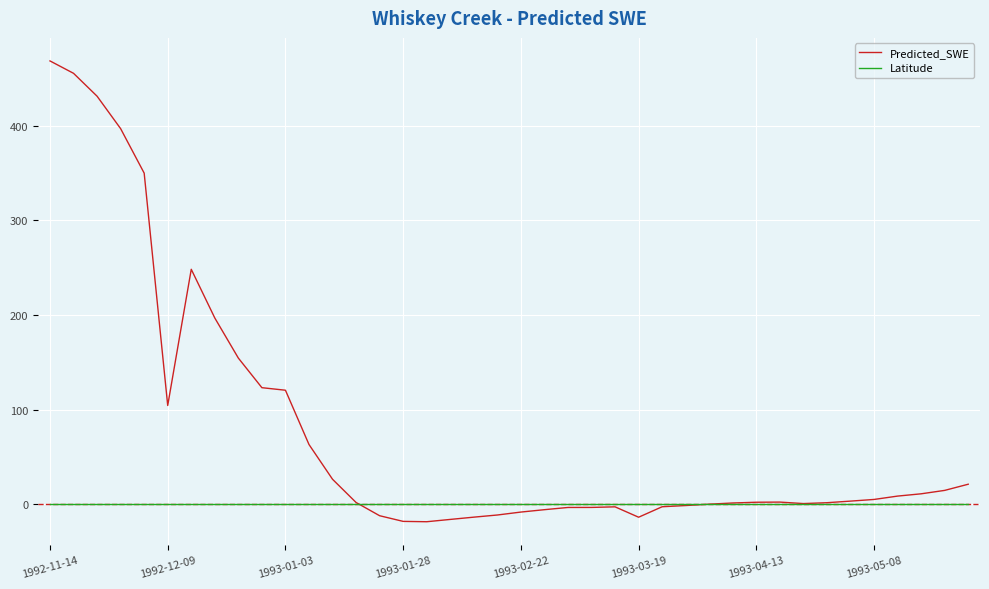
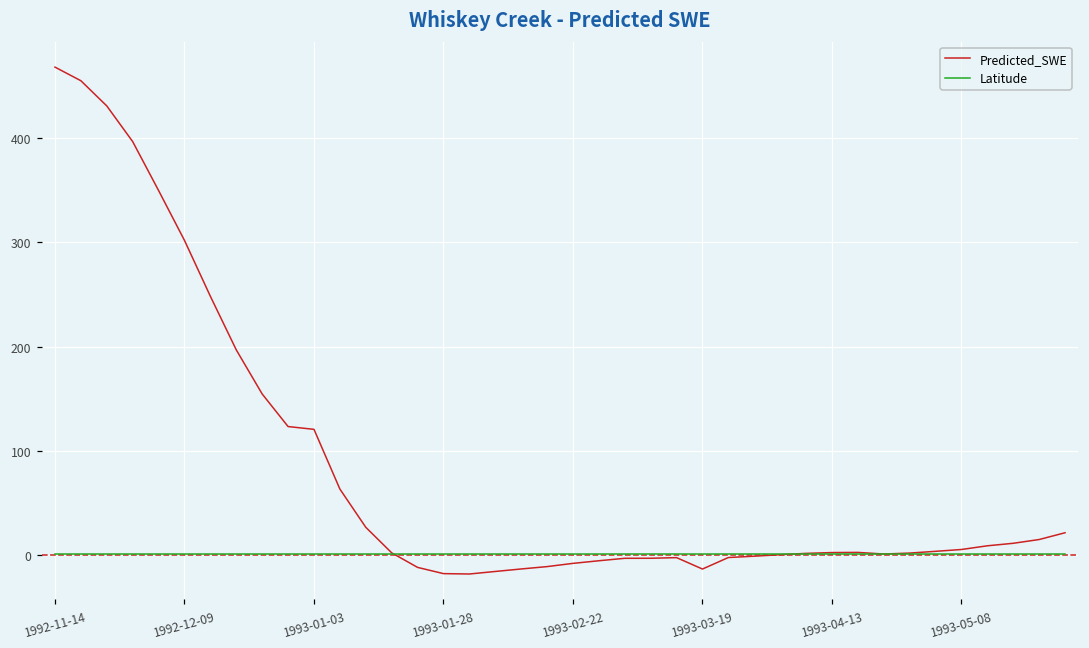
  {
    "Predicted_SWE": {
      "1992-11-14": 470,
-     "1992-12-09": 100,
+     "1992-12-09": 300,
      "1993-01-03": 120,
      "1993-01-28": -20,
      "1993-02-22": -10,
      "1993-03-19": -10,
      "1993-05-08": 10
    },
    "Latitude": {
      "1992-11-14": 0,
      "1992-12-09": 0,
      "1993-01-03": 0,
      "1993-01-28": 0,
      "1993-02-22": 0,
      "1993-03-19": 0,
      "1993-05-08": 0
    }
  }
